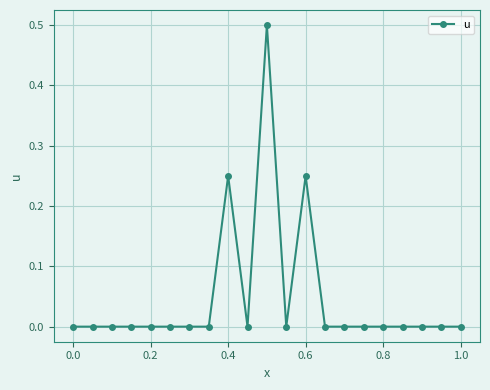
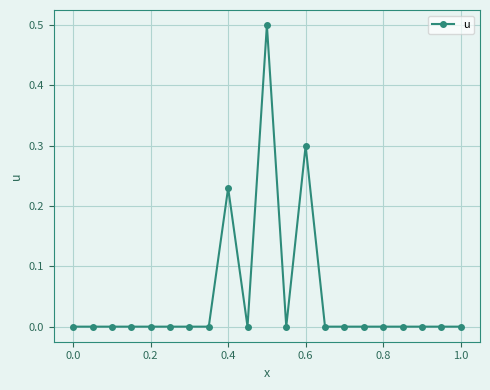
  {
    "0.0": 0.00,
    "0.2": 0.00,
-   "0.4": 0.25,
-   "0.6": 0.25,
+   "0.4": 0.23,
+   "0.6": 0.30,
    "0.8": 0.00,
    "1.0": 0.00
  }
